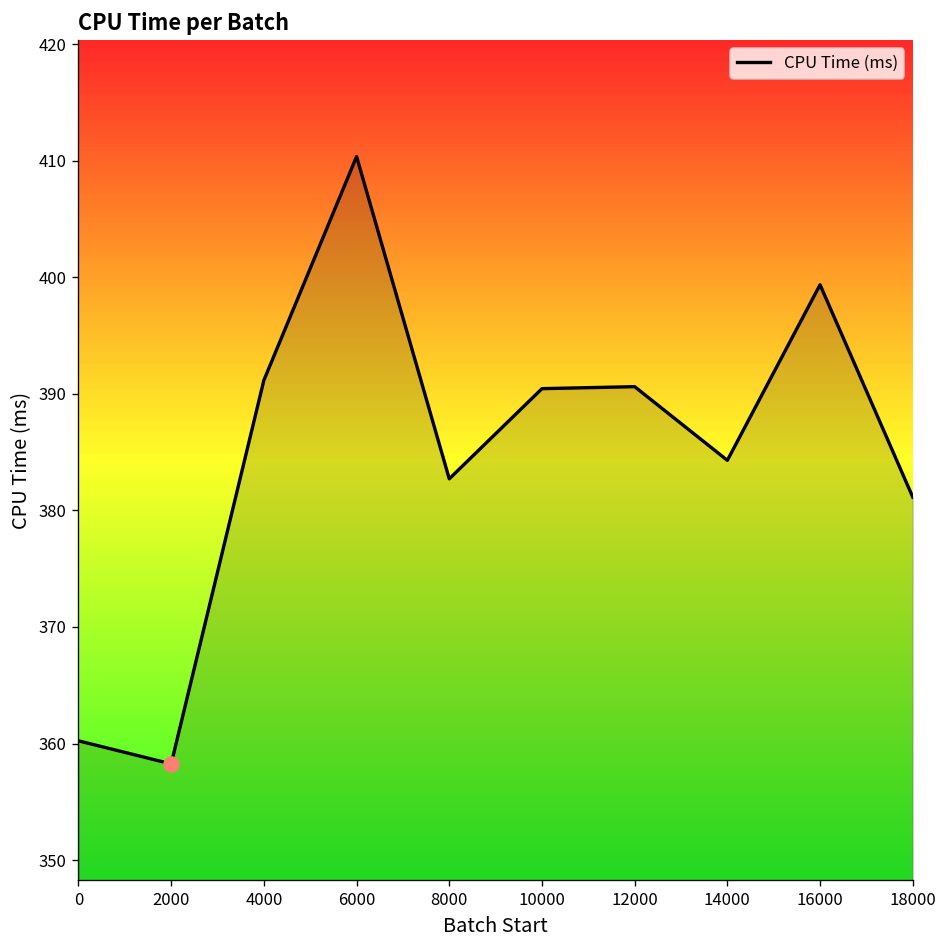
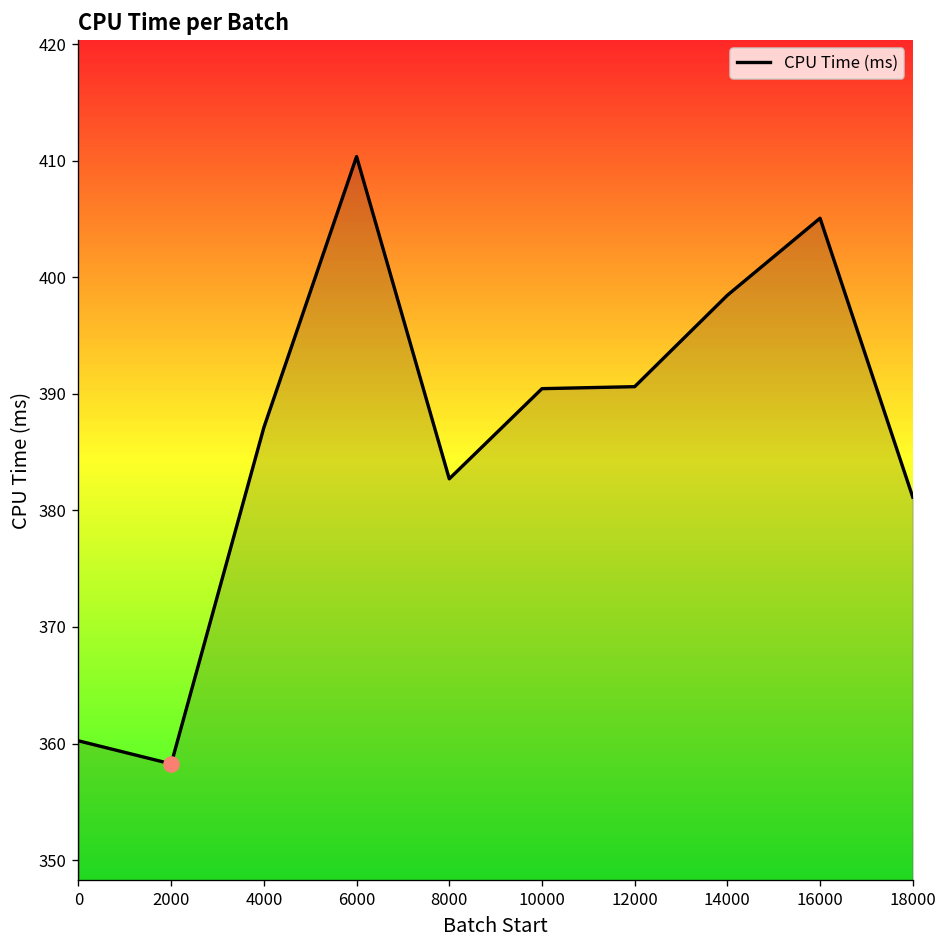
  {
    "CPU Time (ms)": {
      "0": 360,
-     "4000": 391,
+     "4000": 387,
      "6000": 410,
      "8000": 383,
      "10000": 390,
      "12000": 391,
-     "14000": 384,
-     "16000": 399,
+     "14000": 398,
+     "16000": 405,
      "18000": 381
    }
  }
